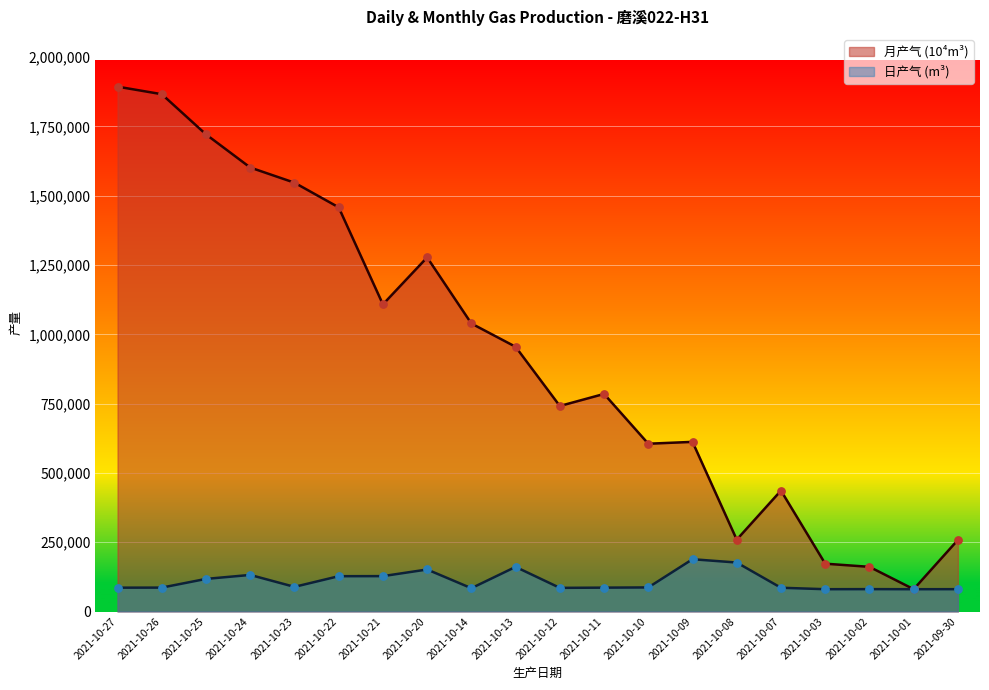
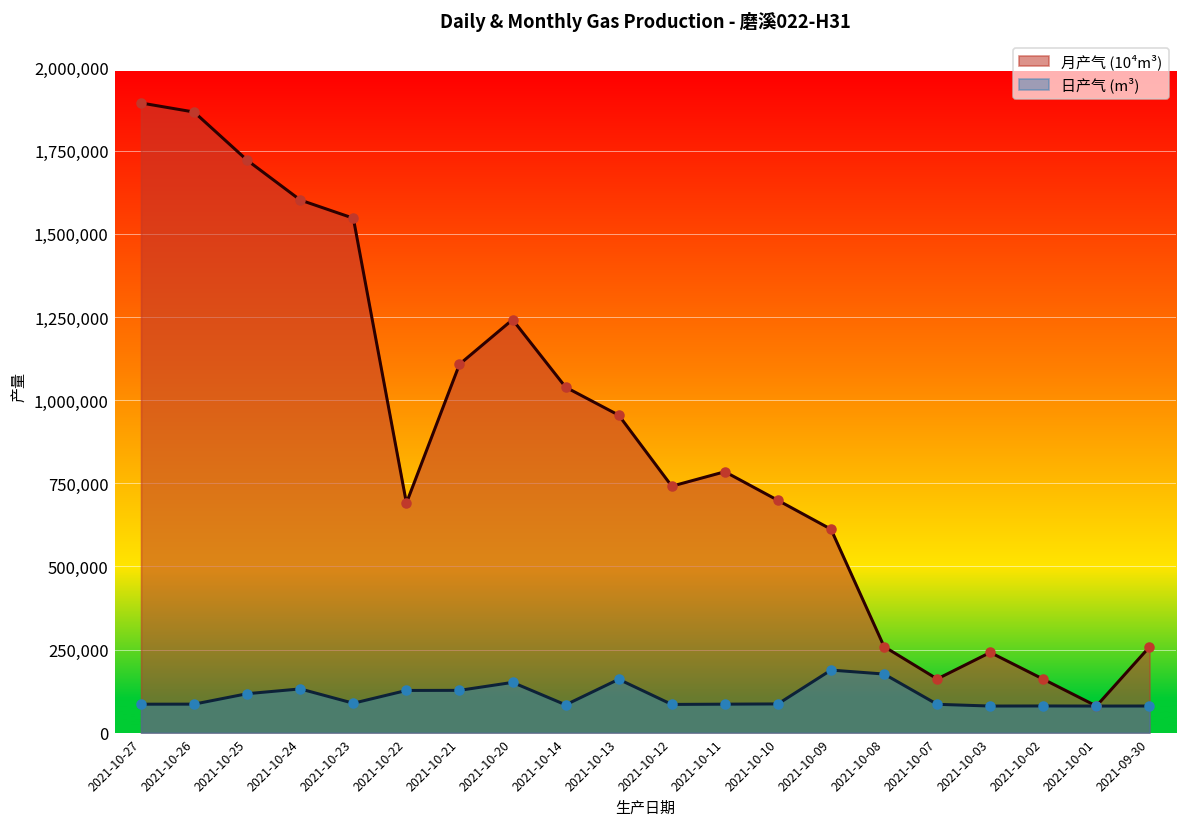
  {
    "日产气 (m³)": {
      "2021-10-27": "90,000",
      "2021-10-26": "90,000",
      "2021-10-25": "120,000",
      "2021-10-24": "130,000",
      "2021-10-23": "90,000",
      "2021-10-22": "130,000",
      "2021-10-21": "130,000",
      "2021-10-20": "150,000",
      "2021-10-14": "80,000",
      "2021-10-13": "160,000",
      "2021-10-12": "90,000",
      "2021-10-11": "90,000",
      "2021-10-10": "90,000",
      "2021-10-09": "190,000",
      "2021-10-08": "180,000",
      "2021-10-07": "90,000",
      "2021-10-03": "80,000",
      "2021-10-02": "80,000",
      "2021-09-30": "80,000"
    },
    "月产气 (10⁴m³)": {
      "2021-10-27": "1,890,000",
      "2021-10-26": "1,870,000",
      "2021-10-25": "1,720,000",
      "2021-10-24": "1,600,000",
      "2021-10-23": "1,550,000",
-     "2021-10-22": "1,460,000",
+     "2021-10-22": "690,000",
      "2021-10-21": "1,110,000",
-     "2021-10-20": "1,280,000",
+     "2021-10-20": "1,240,000",
      "2021-10-14": "1,040,000",
      "2021-10-13": "950,000",
      "2021-10-12": "740,000",
      "2021-10-11": "780,000",
-     "2021-10-10": "610,000",
+     "2021-10-10": "700,000",
      "2021-10-09": "610,000",
      "2021-10-08": "260,000",
-     "2021-10-07": "440,000",
-     "2021-10-03": "170,000",
+     "2021-10-07": "160,000",
+     "2021-10-03": "240,000",
      "2021-10-02": "160,000",
      "2021-09-30": "260,000"
    }
  }
